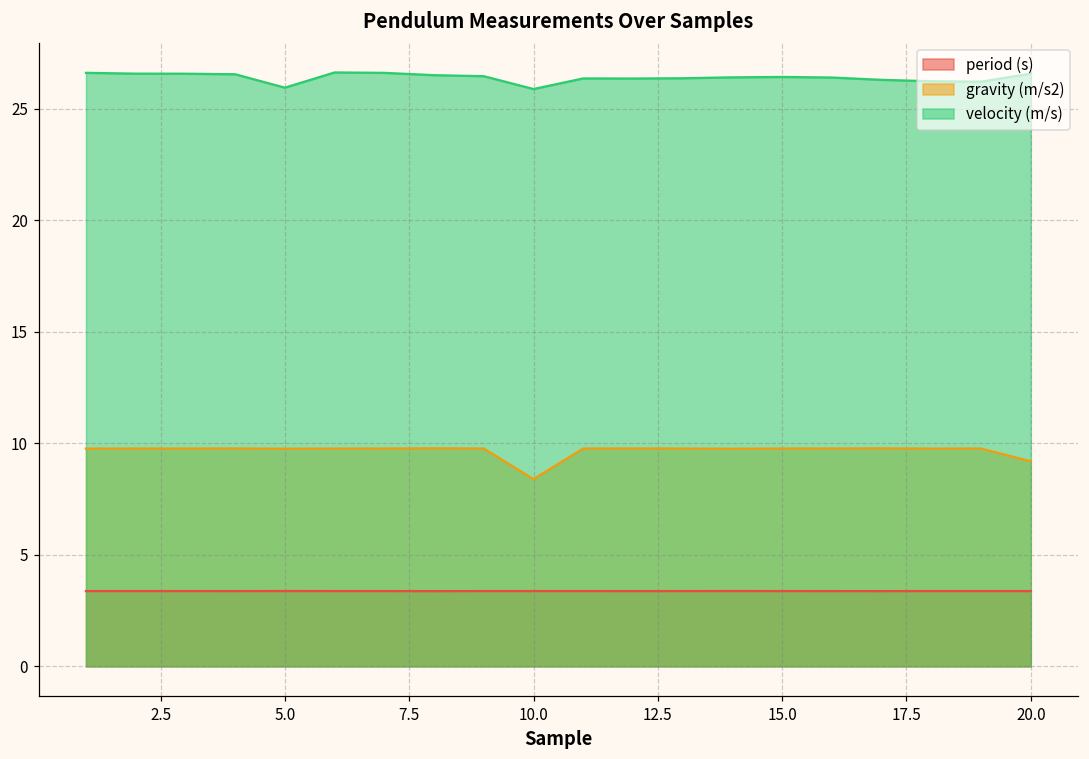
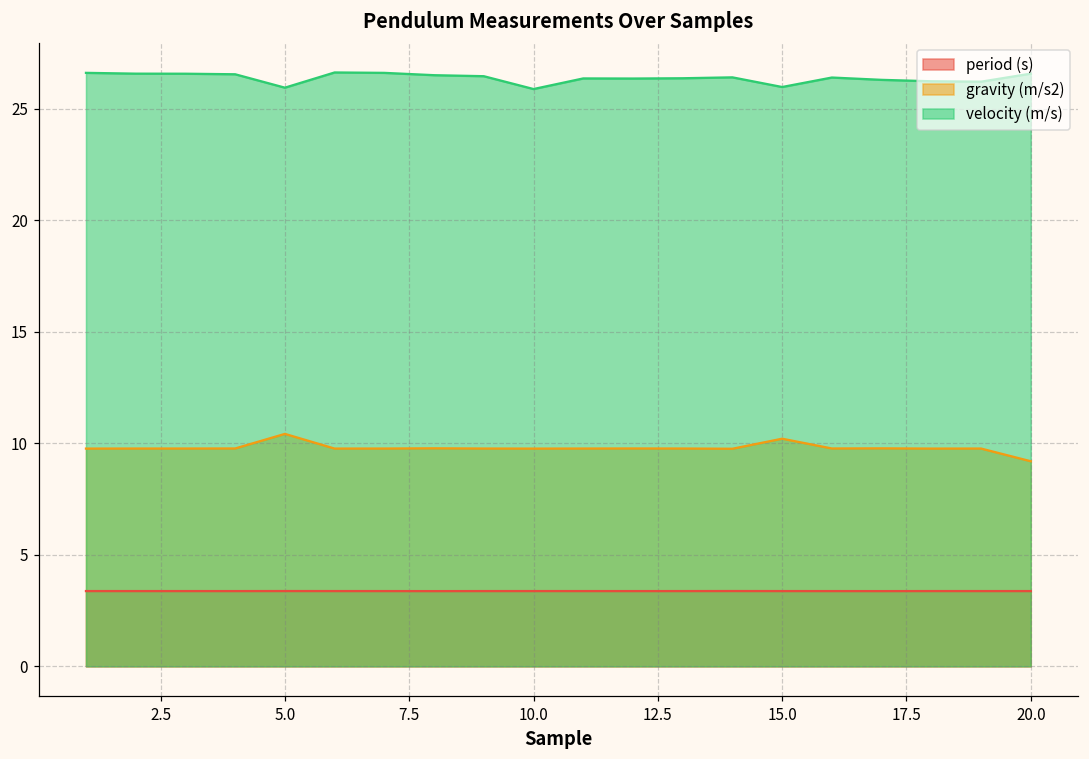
  {
    "period (s)": {
      "5.0": 3.4,
      "10.0": 3.4,
      "15.0": 3.4,
      "20.0": 3.4
    },
    "gravity (m/s2)": {
-     "5.0": 9.8,
-     "10.0": 8.4,
-     "15.0": 9.8,
+     "5.0": 10.4,
+     "10.0": 9.8,
+     "15.0": 10.2,
      "20.0": 9.2
    },
    "velocity (m/s)": {
      "5.0": 26.0,
      "10.0": 25.9,
-     "15.0": 26.4
+     "15.0": 26.0
    }
  }
